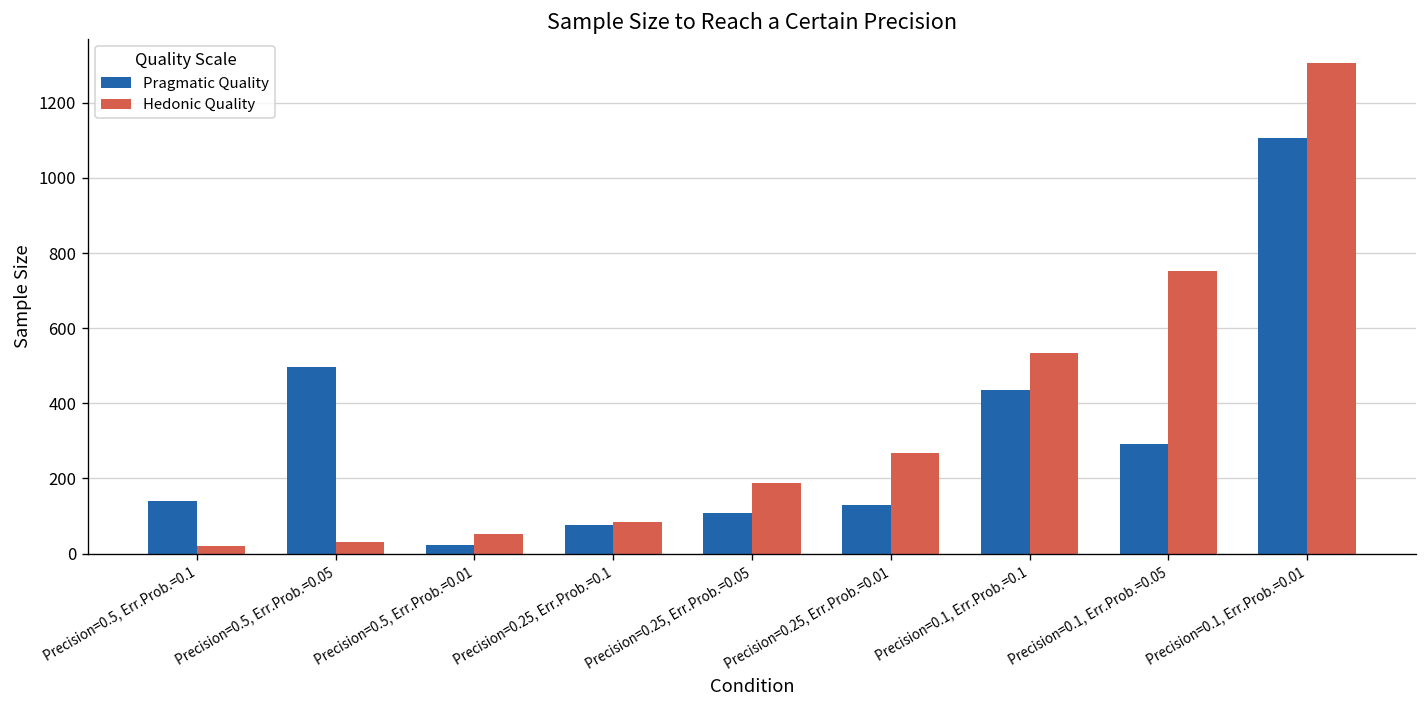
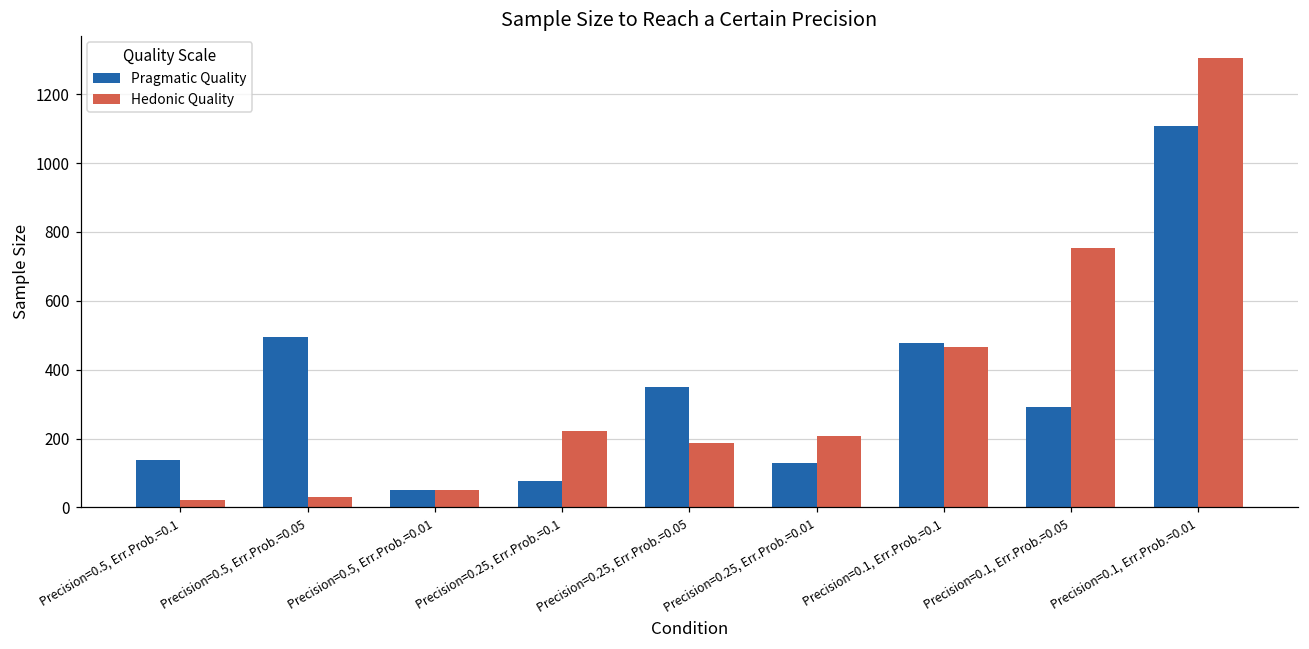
  {
    "Pragmatic Quality": {
      "Precision=0.5, Err.Prob.=0.1": 140,
      "Precision=0.5, Err.Prob.=0.05": 500,
-     "Precision=0.5, Err.Prob.=0.01": 20,
+     "Precision=0.5, Err.Prob.=0.01": 50,
      "Precision=0.25, Err.Prob.=0.1": 80,
-     "Precision=0.25, Err.Prob.=0.05": 110,
+     "Precision=0.25, Err.Prob.=0.05": 350,
      "Precision=0.25, Err.Prob.=0.01": 130,
-     "Precision=0.1, Err.Prob.=0.1": 440,
+     "Precision=0.1, Err.Prob.=0.1": 480,
      "Precision=0.1, Err.Prob.=0.05": 290,
      "Precision=0.1, Err.Prob.=0.01": 1110
    },
    "Hedonic Quality": {
      "Precision=0.5, Err.Prob.=0.1": 20,
      "Precision=0.5, Err.Prob.=0.05": 30,
      "Precision=0.5, Err.Prob.=0.01": 50,
-     "Precision=0.25, Err.Prob.=0.1": 90,
+     "Precision=0.25, Err.Prob.=0.1": 220,
      "Precision=0.25, Err.Prob.=0.05": 190,
-     "Precision=0.25, Err.Prob.=0.01": 270,
-     "Precision=0.1, Err.Prob.=0.1": 530,
+     "Precision=0.25, Err.Prob.=0.01": 210,
+     "Precision=0.1, Err.Prob.=0.1": 470,
      "Precision=0.1, Err.Prob.=0.05": 750,
      "Precision=0.1, Err.Prob.=0.01": 1300
    }
  }
